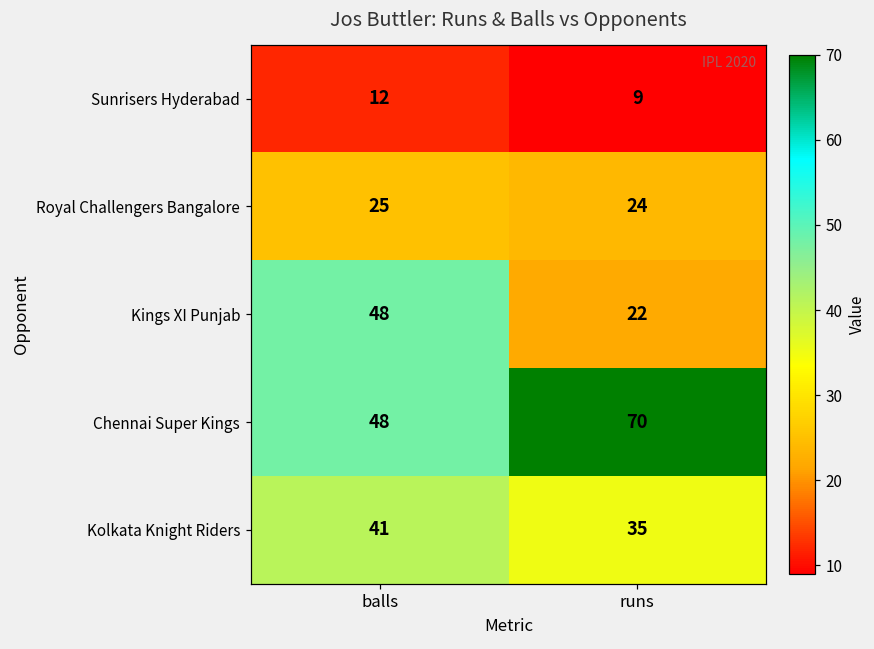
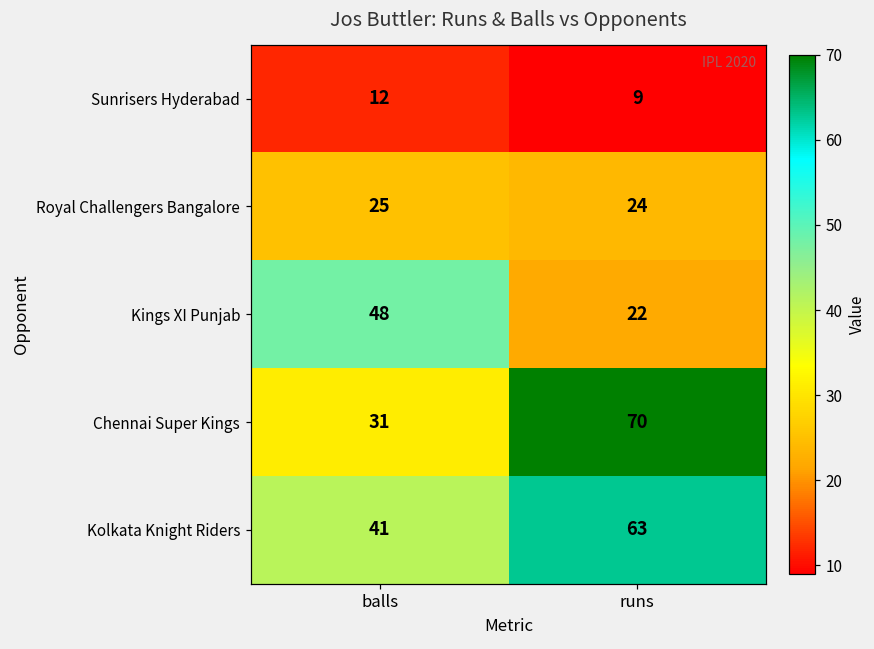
  {
    "Sunrisers Hyderabad": {
      "balls": 12
    },
    "Royal Challengers Bangalore": {
      "balls": 25,
      "runs": 24
    },
    "Kings XI Punjab": {
      "balls": 48,
      "runs": 22
    },
    "Chennai Super Kings": {
-     "balls": 48,
+     "balls": 31,
      "runs": 70
    },
    "Kolkata Knight Riders": {
      "balls": 41,
-     "runs": 35
+     "runs": 63
    }
  }
